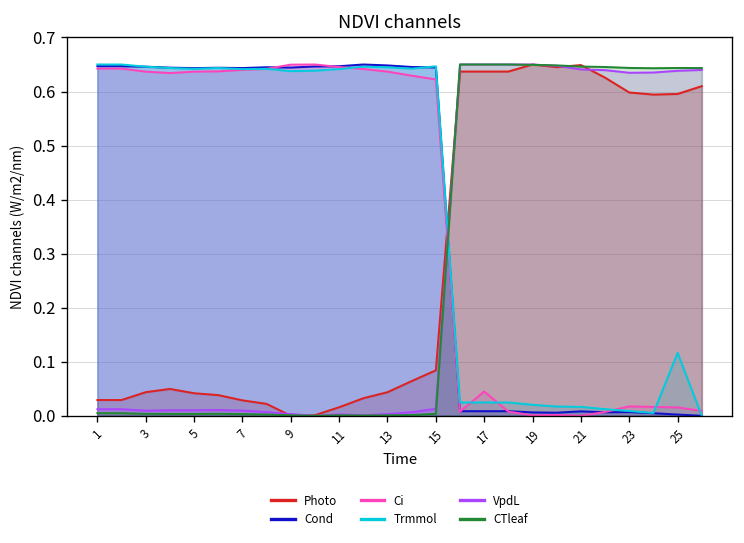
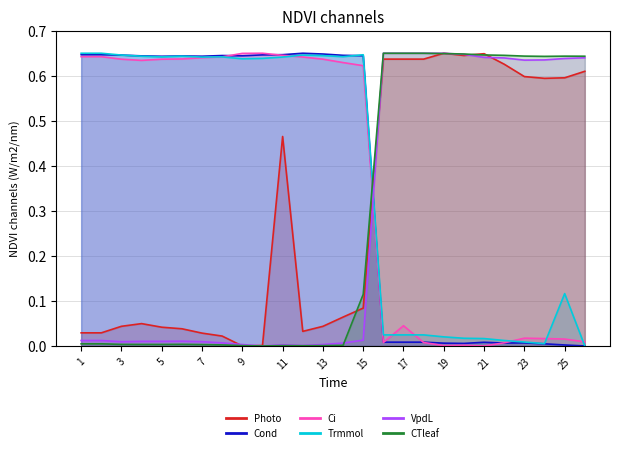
  {
    "Photo": {
      "1": 0.03,
      "3": 0.04,
      "5": 0.04,
      "7": 0.03,
-     "11": 0.02,
+     "11": 0.47,
      "13": 0.04,
      "15": 0.08,
      "17": 0.64,
      "23": 0.60,
      "25": 0.60
    },
    "Cond": {
      "17": 0.01,
      "21": 0.01,
      "25": 0.00
    },
    "Ci": {
      "3": 0.64,
      "13": 0.64,
      "15": 0.62,
      "17": 0.05,
      "21": 0.00,
      "23": 0.02,
      "25": 0.02
    },
    "Trmmol": {
      "9": 0.64,
      "17": 0.02,
      "19": 0.02,
      "21": 0.02,
      "25": 0.12
    },
    "VpdL": {
      "1": 0.01,
      "3": 0.01,
      "5": 0.01,
      "7": 0.01,
      "15": 0.01,
      "23": 0.63
    },
    "CTleaf": {
      "1": 0.00,
      "3": 0.00,
      "5": 0.00,
      "7": 0.00,
-     "15": 0.00,
+     "15": 0.11,
      "23": 0.64
    }
  }
